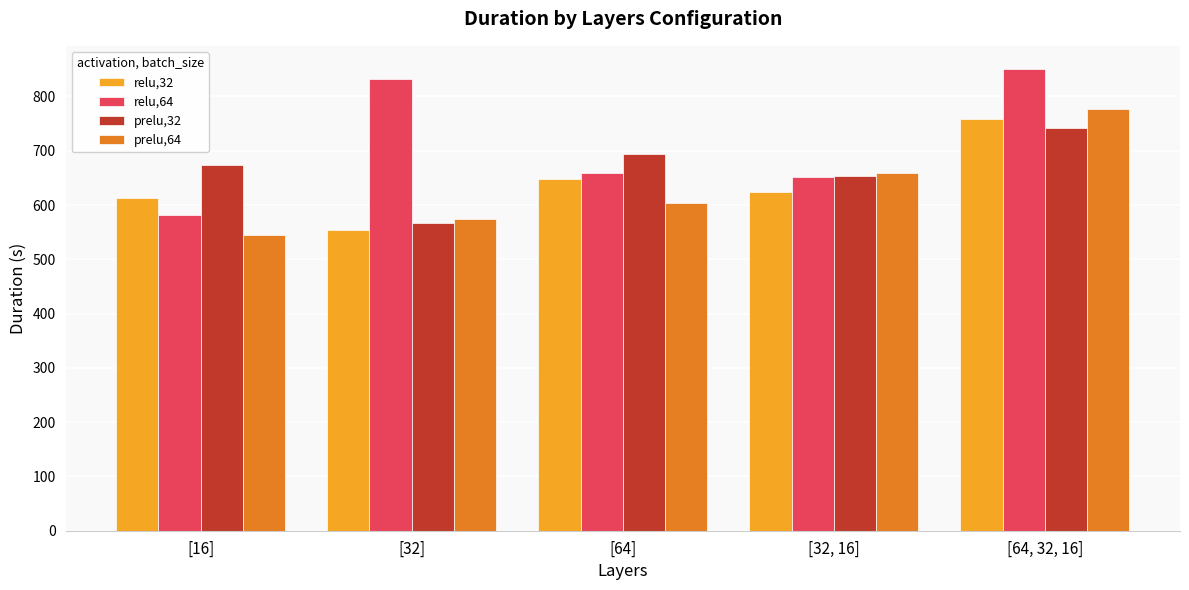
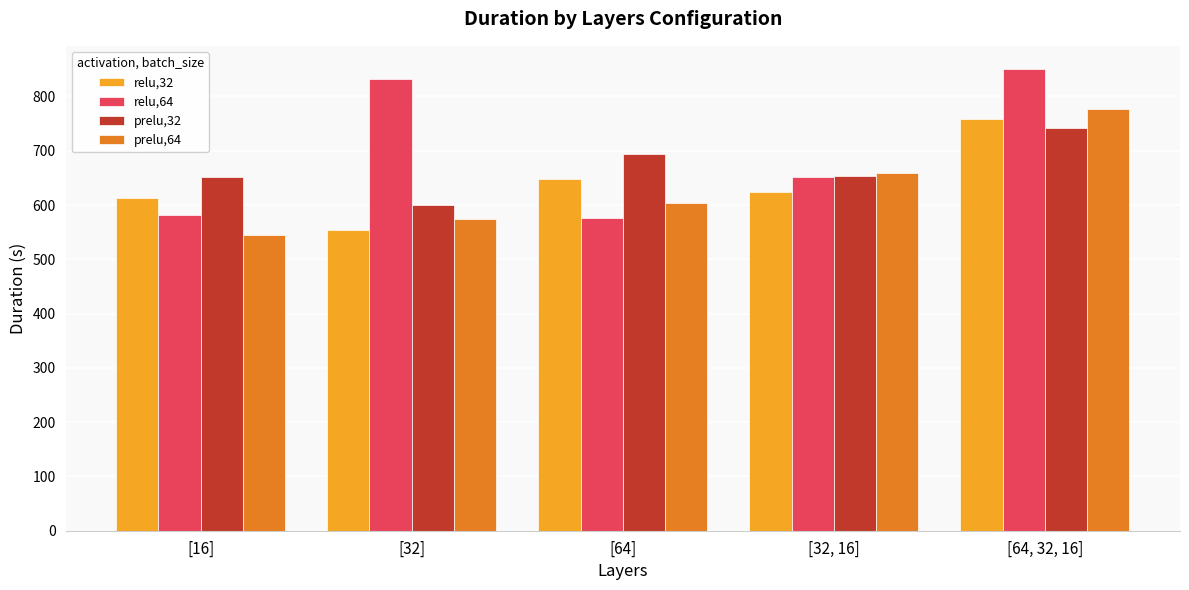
  {
    "relu,64": {
      "[16]": 580,
      "[32]": 830,
-     "[64]": 660,
+     "[64]": 580,
      "[32, 16]": 650,
      "[64, 32, 16]": 850
    },
    "prelu,32": {
-     "[16]": 670,
-     "[32]": 570,
+     "[16]": 650,
+     "[32]": 600,
      "[64]": 690,
      "[32, 16]": 650,
      "[64, 32, 16]": 740
    }
  }
